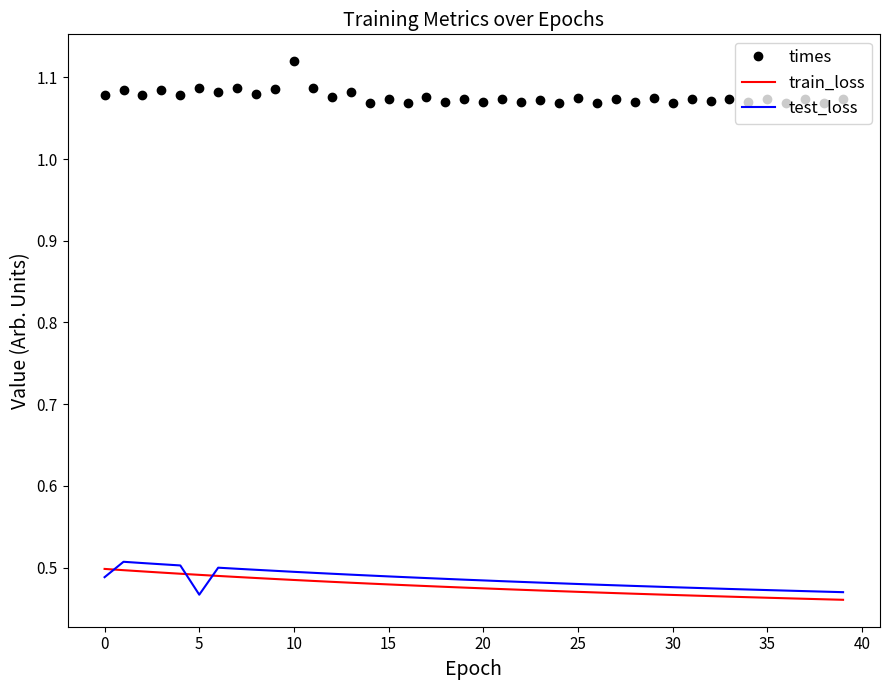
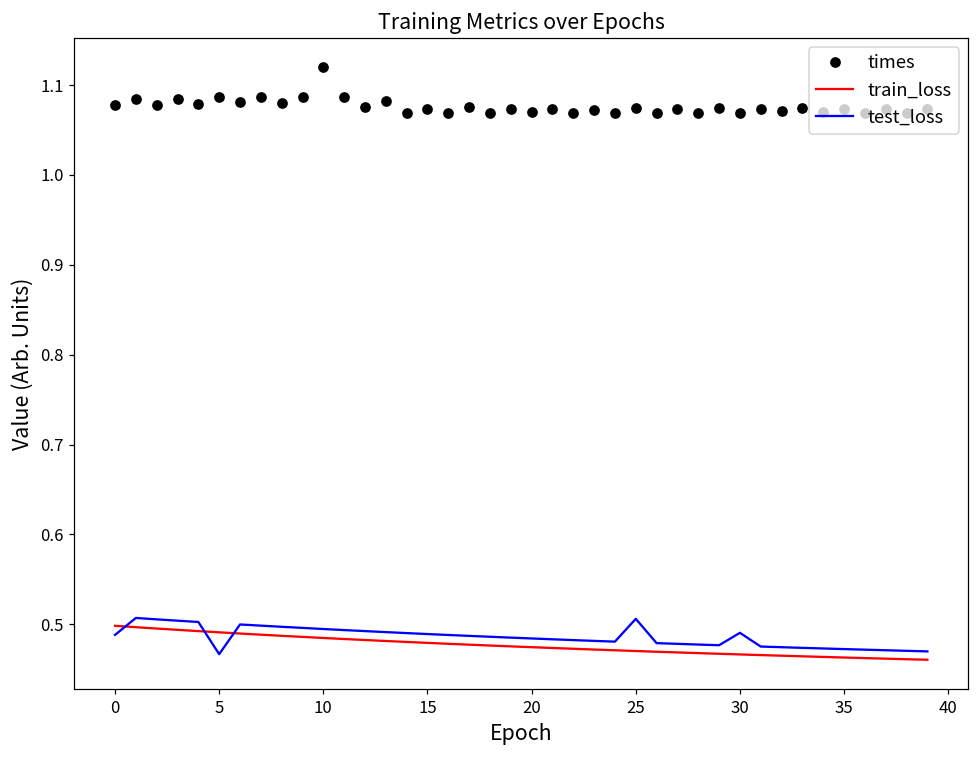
  {
    "times": {
      "0": 1.08,
      "5": 1.09,
      "10": 1.12,
      "15": 1.07,
      "20": 1.07,
      "25": 1.07,
      "30": 1.07
    },
    "train_loss": {
      "0": 0.50,
      "5": 0.49,
      "10": 0.48,
      "15": 0.48,
      "20": 0.47,
      "25": 0.47,
      "30": 0.47,
      "35": 0.46
    },
    "test_loss": {
      "0": 0.49,
      "5": 0.47,
      "10": 0.49,
      "15": 0.49,
      "20": 0.48,
-     "25": 0.48,
-     "30": 0.48,
+     "25": 0.51,
+     "30": 0.49,
      "35": 0.47
    }
  }
